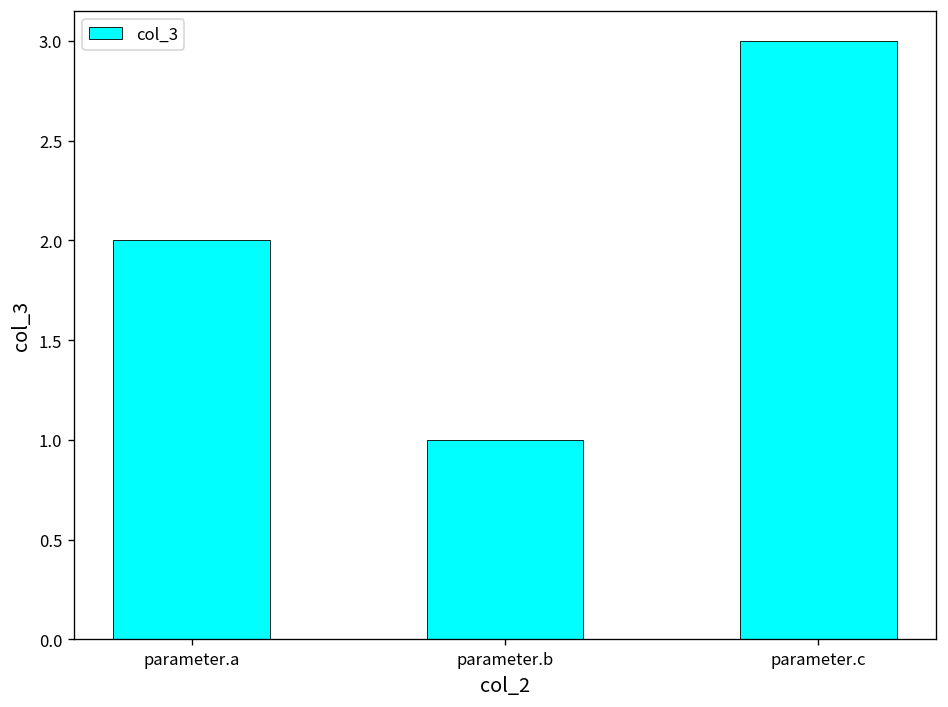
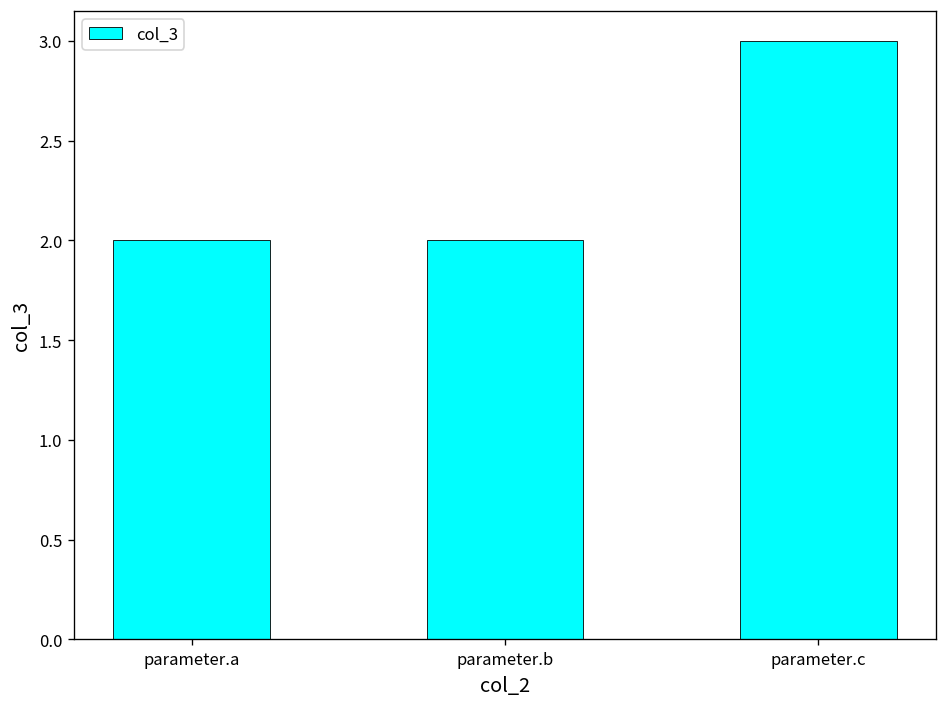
  {
    "parameter.a": 2,
-   "parameter.b": 1,
+   "parameter.b": 2,
    "parameter.c": 3
  }
